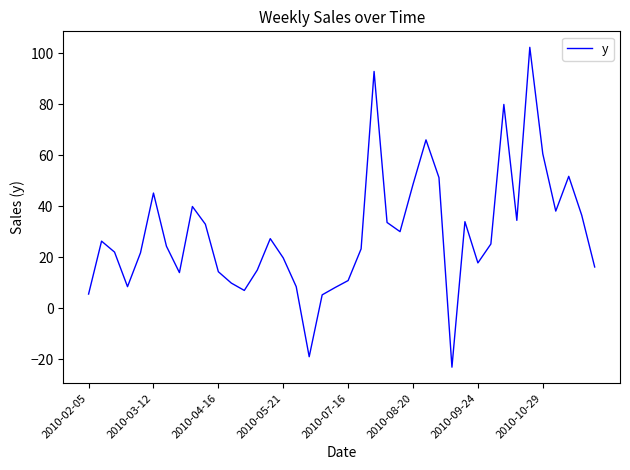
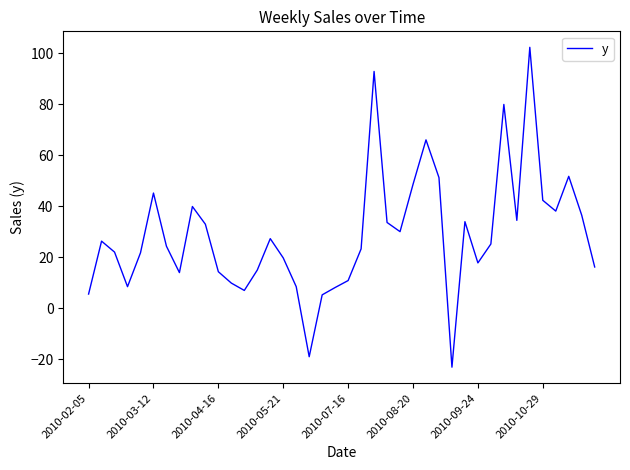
  {
    "2010-02-05": 6,
    "2010-03-12": 45,
    "2010-04-16": 14,
    "2010-05-21": 20,
    "2010-07-16": 11,
    "2010-08-20": 49,
    "2010-09-24": 18,
-   "2010-10-29": 61
+   "2010-10-29": 42
  }
